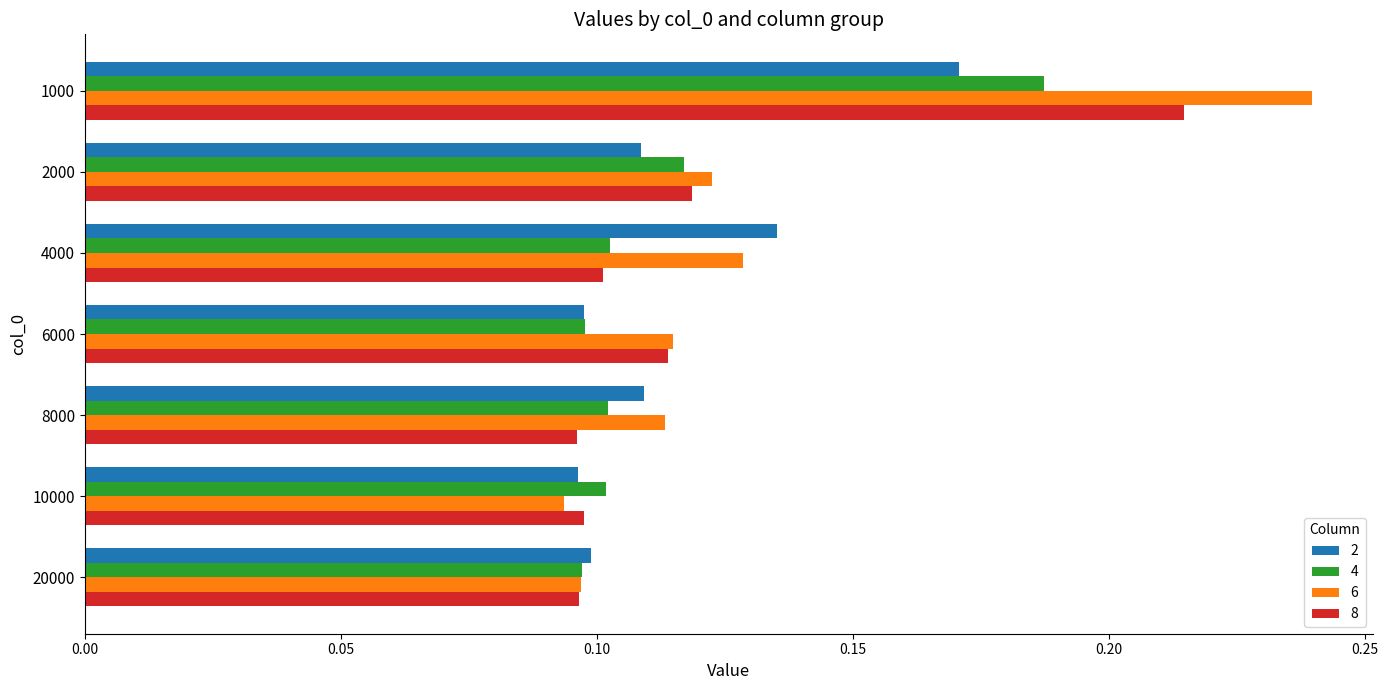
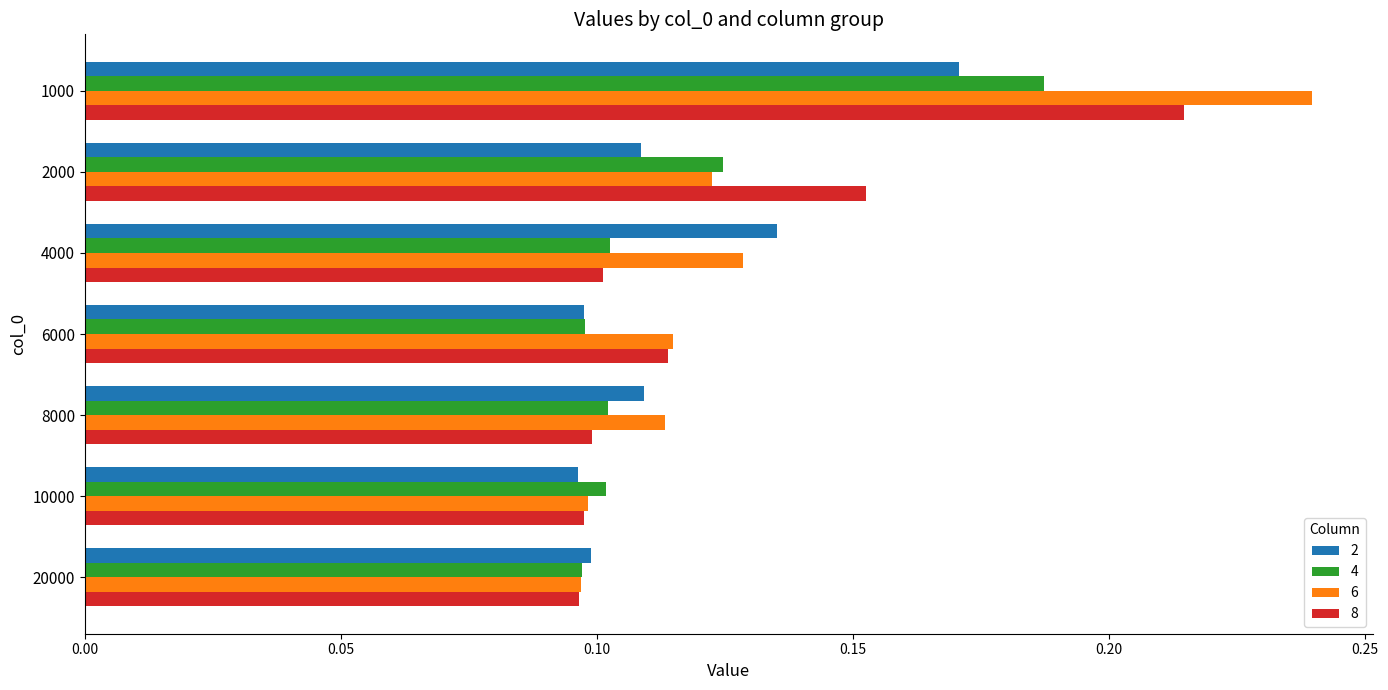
  {
    "2": {
      "1000": 0.171,
      "2000": 0.109,
      "4000": 0.135,
      "6000": 0.097,
      "8000": 0.109,
      "10000": 0.096,
      "20000": 0.099
    },
    "4": {
      "1000": 0.187,
-     "2000": 0.117,
+     "2000": 0.125,
      "4000": 0.103,
      "6000": 0.098,
      "8000": 0.102,
      "10000": 0.102,
      "20000": 0.097
    },
    "6": {
      "1000": 0.240,
      "2000": 0.123,
      "4000": 0.128,
      "6000": 0.115,
      "8000": 0.113,
-     "10000": 0.094,
+     "10000": 0.098,
      "20000": 0.097
    },
    "8": {
      "1000": 0.215,
-     "2000": 0.119,
+     "2000": 0.153,
      "4000": 0.101,
      "6000": 0.114,
-     "8000": 0.096,
+     "8000": 0.099,
      "10000": 0.097,
      "20000": 0.096
    }
  }
